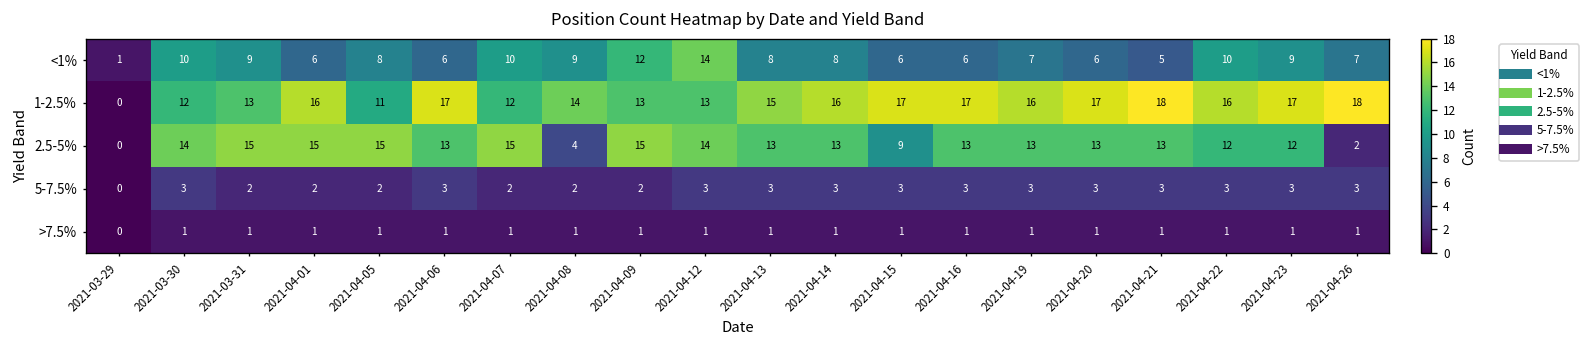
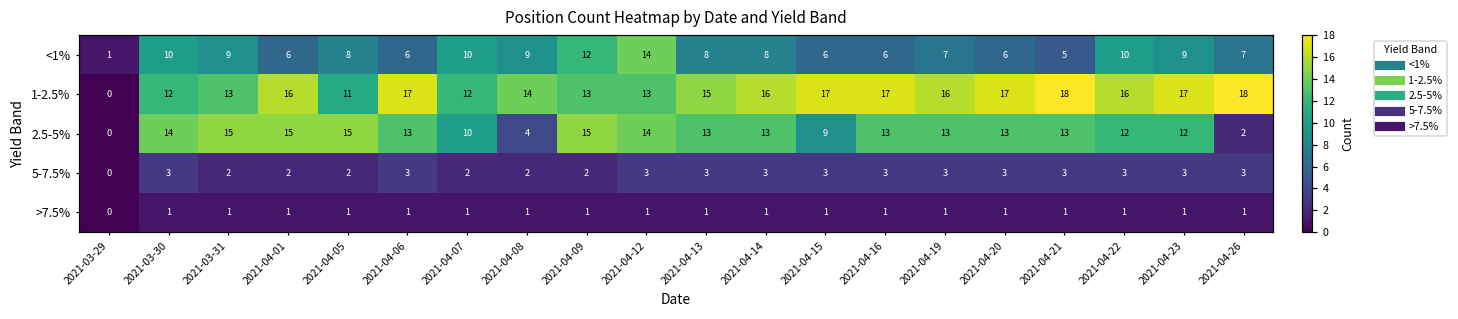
  {
    "<1%": {
      "2021-03-29": 1,
      "2021-03-30": 10,
      "2021-03-31": 9,
      "2021-04-01": 6,
      "2021-04-05": 8,
      "2021-04-06": 6,
      "2021-04-07": 10,
      "2021-04-08": 9,
      "2021-04-09": 12,
      "2021-04-12": 14,
      "2021-04-13": 8,
      "2021-04-14": 8,
      "2021-04-15": 6,
      "2021-04-16": 6,
      "2021-04-19": 7,
      "2021-04-20": 6,
      "2021-04-21": 5,
      "2021-04-22": 10,
      "2021-04-23": 9,
      "2021-04-26": 7
    },
    "1-2.5%": {
      "2021-03-29": 0,
      "2021-03-30": 12,
      "2021-03-31": 13,
      "2021-04-01": 16,
      "2021-04-05": 11,
      "2021-04-06": 17,
      "2021-04-07": 12,
      "2021-04-08": 14,
      "2021-04-09": 13,
      "2021-04-12": 13,
      "2021-04-13": 15,
      "2021-04-14": 16,
      "2021-04-15": 17,
      "2021-04-16": 17,
      "2021-04-19": 16,
      "2021-04-20": 17,
      "2021-04-21": 18,
      "2021-04-22": 16,
      "2021-04-23": 17,
      "2021-04-26": 18
    },
    "2.5-5%": {
      "2021-03-29": 0,
      "2021-03-30": 14,
      "2021-03-31": 15,
      "2021-04-01": 15,
      "2021-04-05": 15,
      "2021-04-06": 13,
-     "2021-04-07": 15,
+     "2021-04-07": 10,
      "2021-04-08": 4,
      "2021-04-09": 15,
      "2021-04-12": 14,
      "2021-04-13": 13,
      "2021-04-14": 13,
      "2021-04-15": 9,
      "2021-04-16": 13,
      "2021-04-19": 13,
      "2021-04-20": 13,
      "2021-04-21": 13,
      "2021-04-22": 12,
      "2021-04-23": 12,
      "2021-04-26": 2
    },
    "5-7.5%": {
      "2021-03-29": 0,
      "2021-03-30": 3,
      "2021-03-31": 2,
      "2021-04-01": 2,
      "2021-04-05": 2,
      "2021-04-06": 3,
      "2021-04-07": 2,
      "2021-04-08": 2,
      "2021-04-09": 2,
      "2021-04-12": 3,
      "2021-04-13": 3,
      "2021-04-14": 3,
      "2021-04-15": 3,
      "2021-04-16": 3,
      "2021-04-19": 3,
      "2021-04-20": 3,
      "2021-04-21": 3,
      "2021-04-22": 3,
      "2021-04-23": 3,
      "2021-04-26": 3
    },
    ">7.5%": {
      "2021-03-29": 0,
      "2021-03-30": 1,
      "2021-03-31": 1,
      "2021-04-01": 1,
      "2021-04-05": 1,
      "2021-04-06": 1,
      "2021-04-07": 1,
      "2021-04-08": 1,
      "2021-04-09": 1,
      "2021-04-12": 1,
      "2021-04-13": 1,
      "2021-04-14": 1,
      "2021-04-15": 1,
      "2021-04-16": 1,
      "2021-04-19": 1,
      "2021-04-20": 1,
      "2021-04-21": 1,
      "2021-04-22": 1,
      "2021-04-23": 1,
      "2021-04-26": 1
    }
  }
